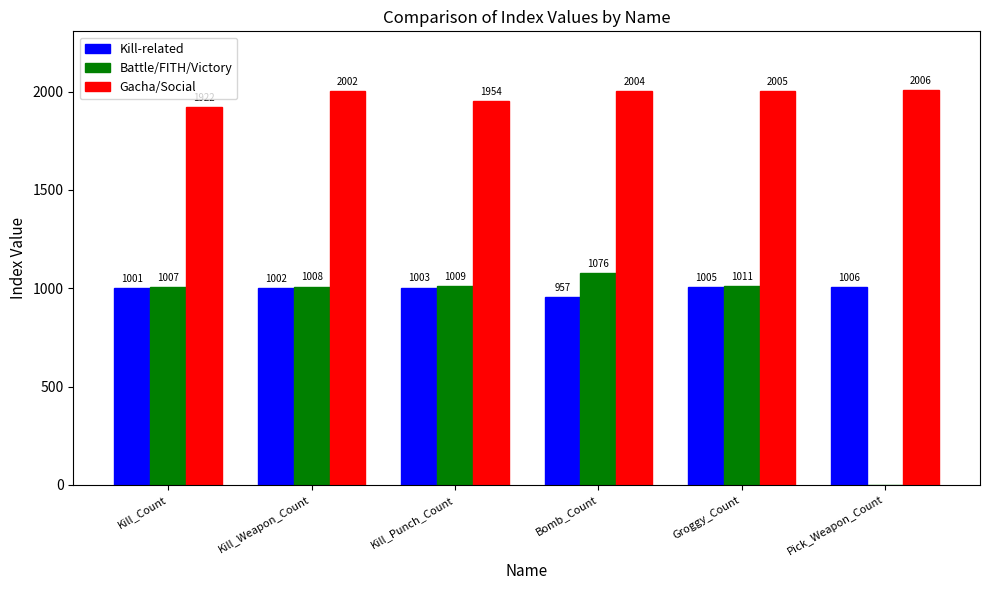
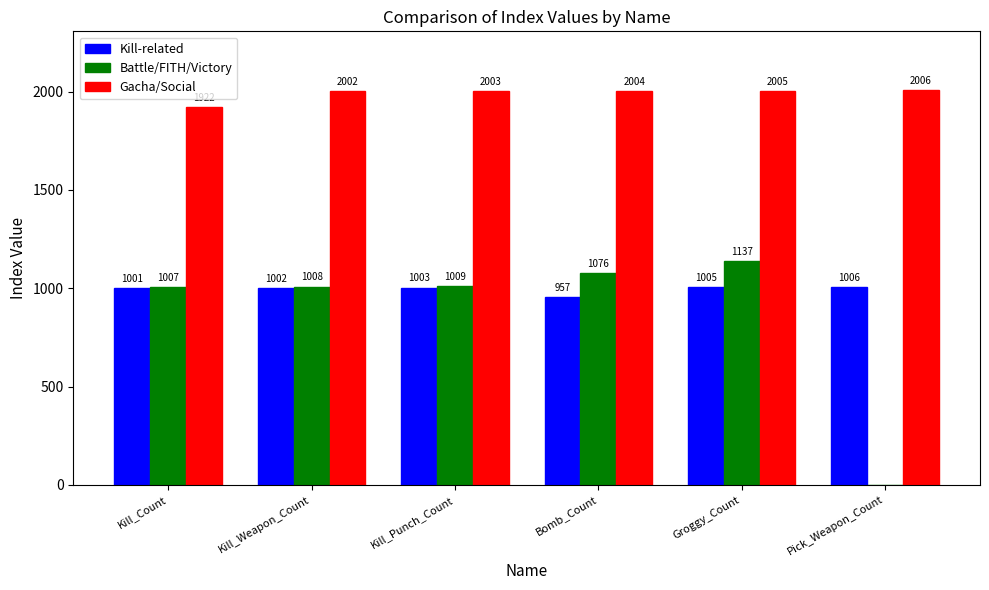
  {
    "Kill-related": {
      "Kill_Count": 1001,
      "Kill_Weapon_Count": 1002,
      "Kill_Punch_Count": 1003,
      "Bomb_Count": 957,
      "Groggy_Count": 1005,
      "Pick_Weapon_Count": 1006
    },
    "Battle/FITH/Victory": {
      "Kill_Count": 1007,
      "Kill_Weapon_Count": 1008,
      "Kill_Punch_Count": 1009,
      "Bomb_Count": 1076,
-     "Groggy_Count": 1011
+     "Groggy_Count": 1137
    },
    "Gacha/Social": {
      "Kill_Weapon_Count": 2002,
-     "Kill_Punch_Count": 1954,
+     "Kill_Punch_Count": 2003,
      "Bomb_Count": 2004,
      "Groggy_Count": 2005,
      "Pick_Weapon_Count": 2006
    }
  }
